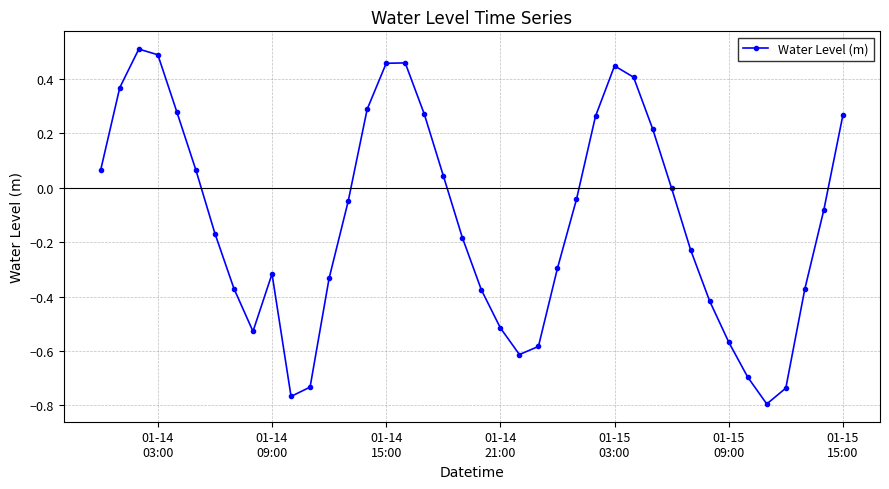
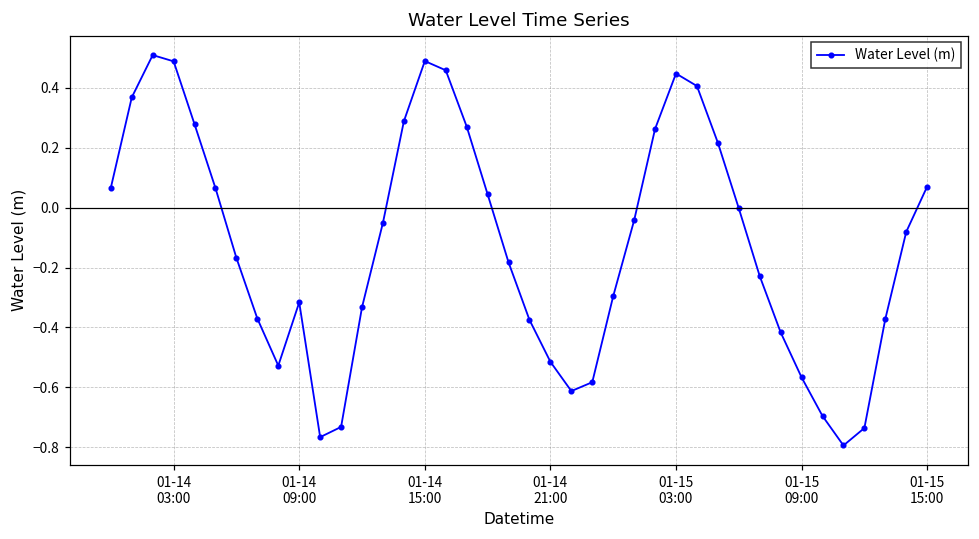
  {
    "01-14 03:00": 0.49,
    "01-14 09:00": -0.32,
-   "01-14 15:00": 0.46,
+   "01-14 15:00": 0.49,
    "01-14 21:00": -0.52,
    "01-15 03:00": 0.45,
    "01-15 09:00": -0.57,
-   "01-15 15:00": 0.27
+   "01-15 15:00": 0.07
  }
